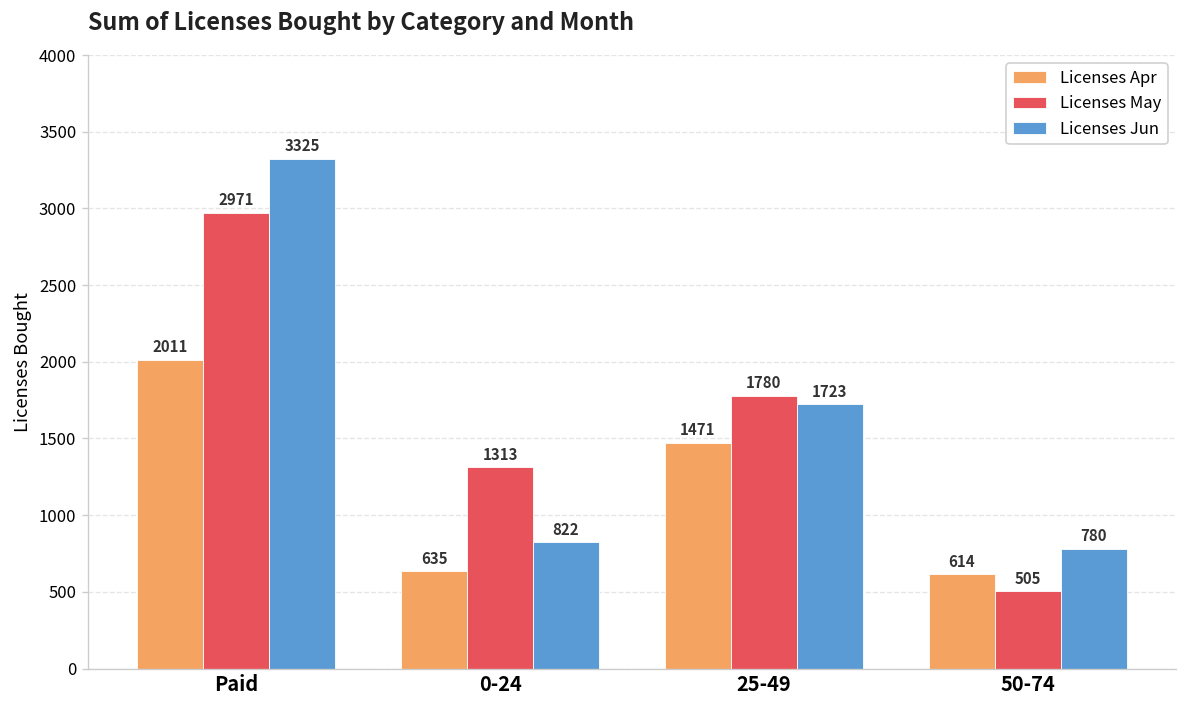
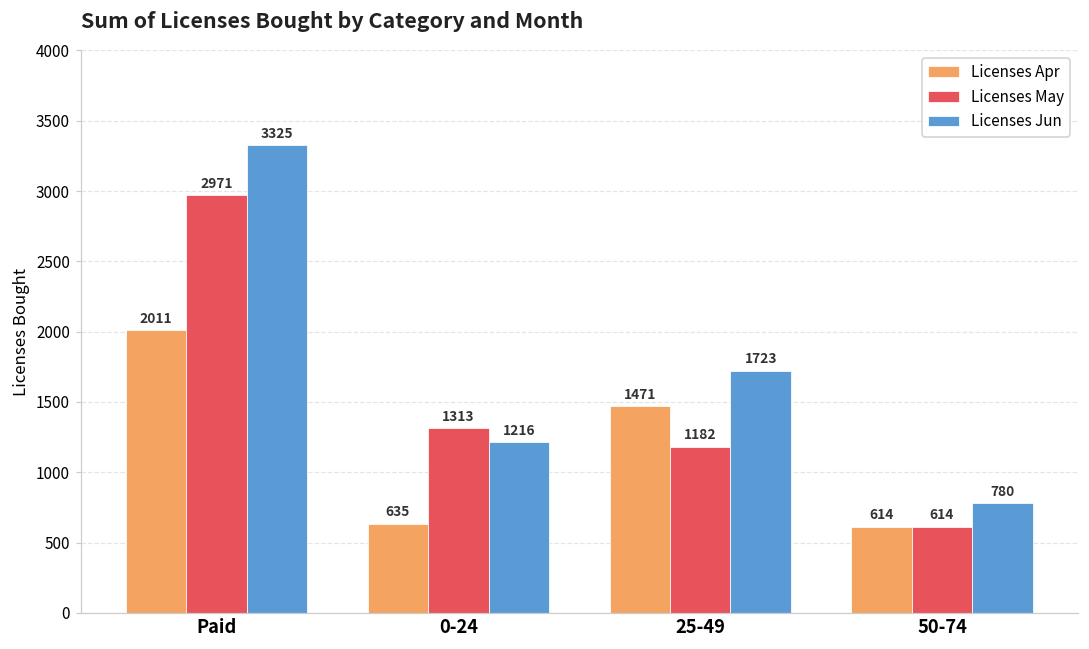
  {
    "Licenses Apr": {
      "Paid": 2011,
      "0-24": 635,
      "25-49": 1471,
      "50-74": 614
    },
    "Licenses May": {
      "Paid": 2971,
      "0-24": 1313,
-     "25-49": 1780,
-     "50-74": 505
+     "25-49": 1182,
+     "50-74": 614
    },
    "Licenses Jun": {
      "Paid": 3325,
-     "0-24": 822,
+     "0-24": 1216,
      "25-49": 1723,
      "50-74": 780
    }
  }
